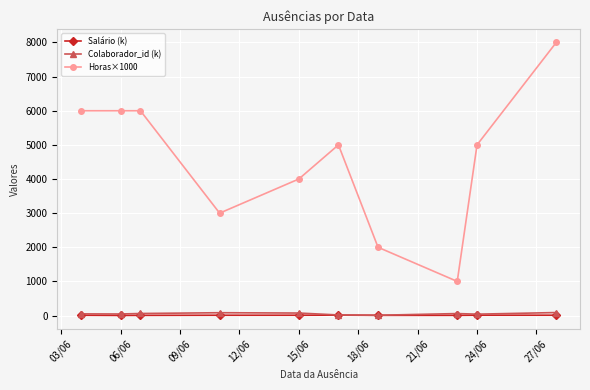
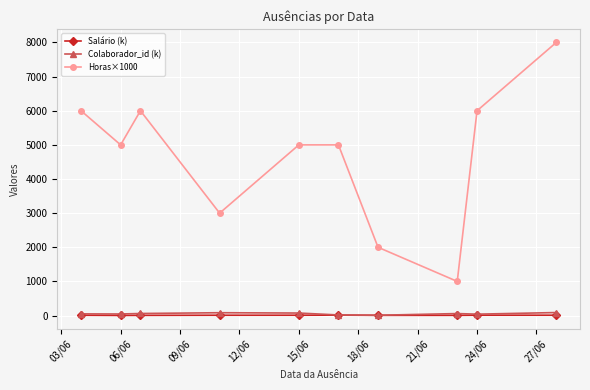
  {
    "Horas×1000": {
-     "06/06": 6000,
-     "15/06": 4000,
-     "24/06": 5000
+     "06/06": 5000,
+     "15/06": 5000,
+     "24/06": 6000
    }
  }
